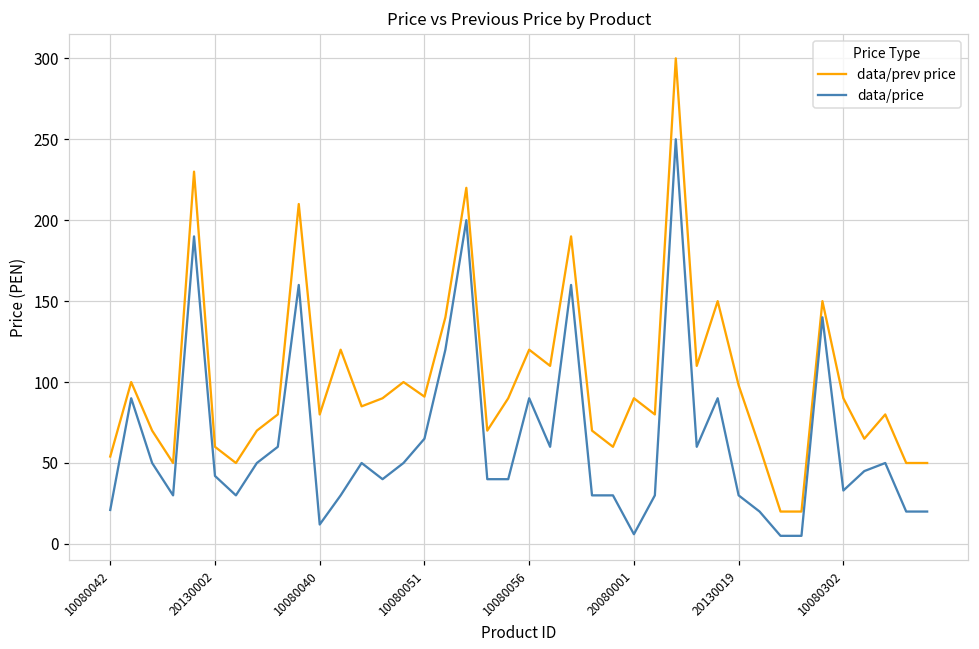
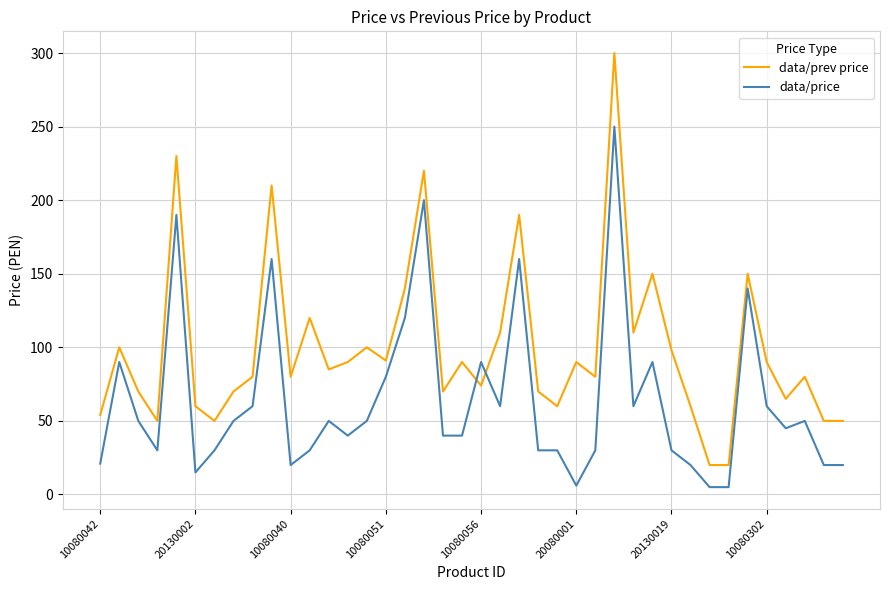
  {
    "data/prev price": {
      "10080042": 54,
      "20130002": 60,
      "10080040": 80,
      "10080051": 91,
-     "10080056": 120,
+     "10080056": 74,
      "20080001": 90,
      "20130019": 98,
      "10080302": 90
    },
    "data/price": {
      "10080042": 21,
-     "20130002": 42,
-     "10080040": 12,
-     "10080051": 65,
+     "20130002": 15,
+     "10080040": 20,
+     "10080051": 80,
      "10080056": 90,
      "20080001": 6,
      "20130019": 30,
-     "10080302": 33
+     "10080302": 60
    }
  }
